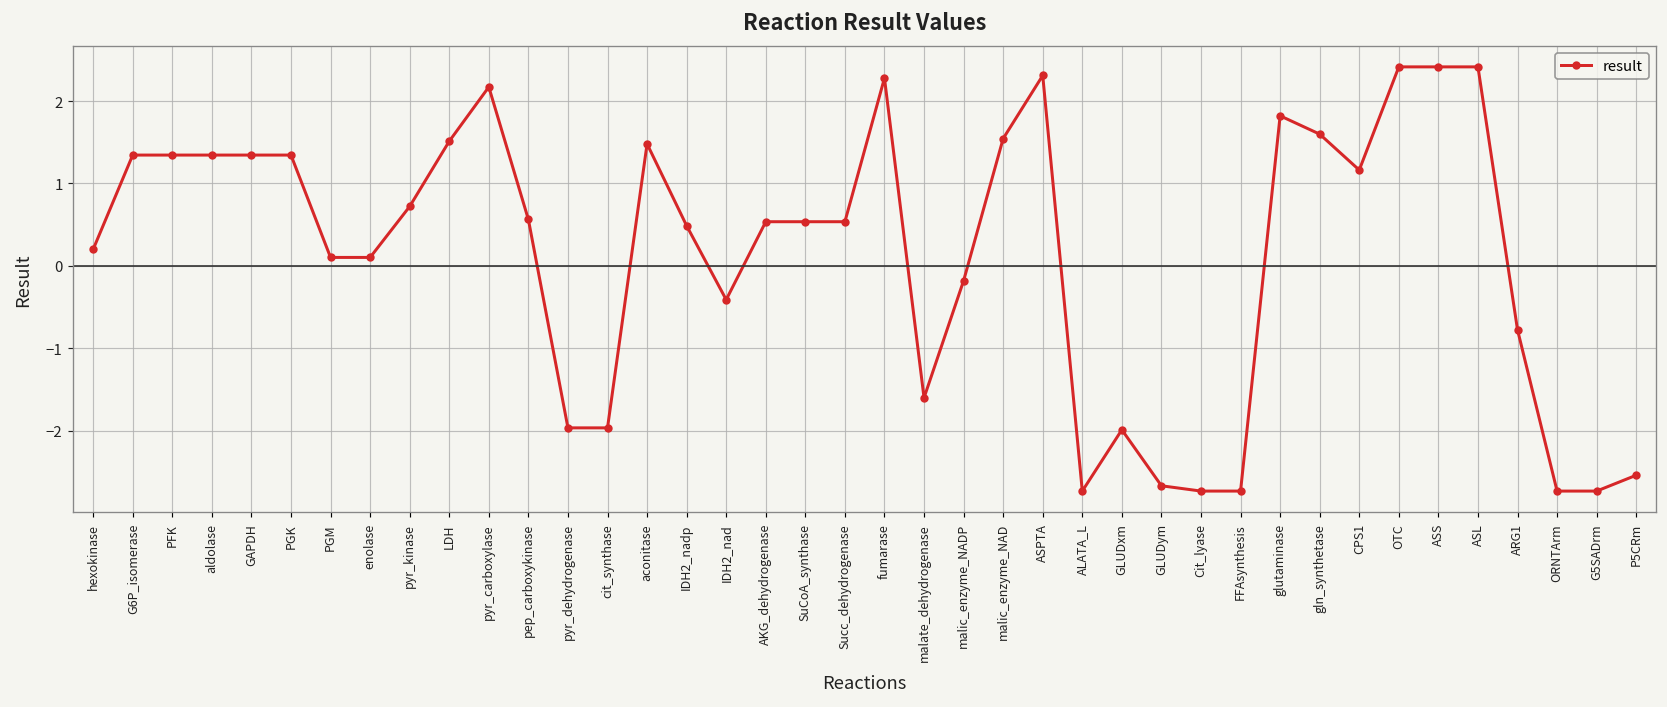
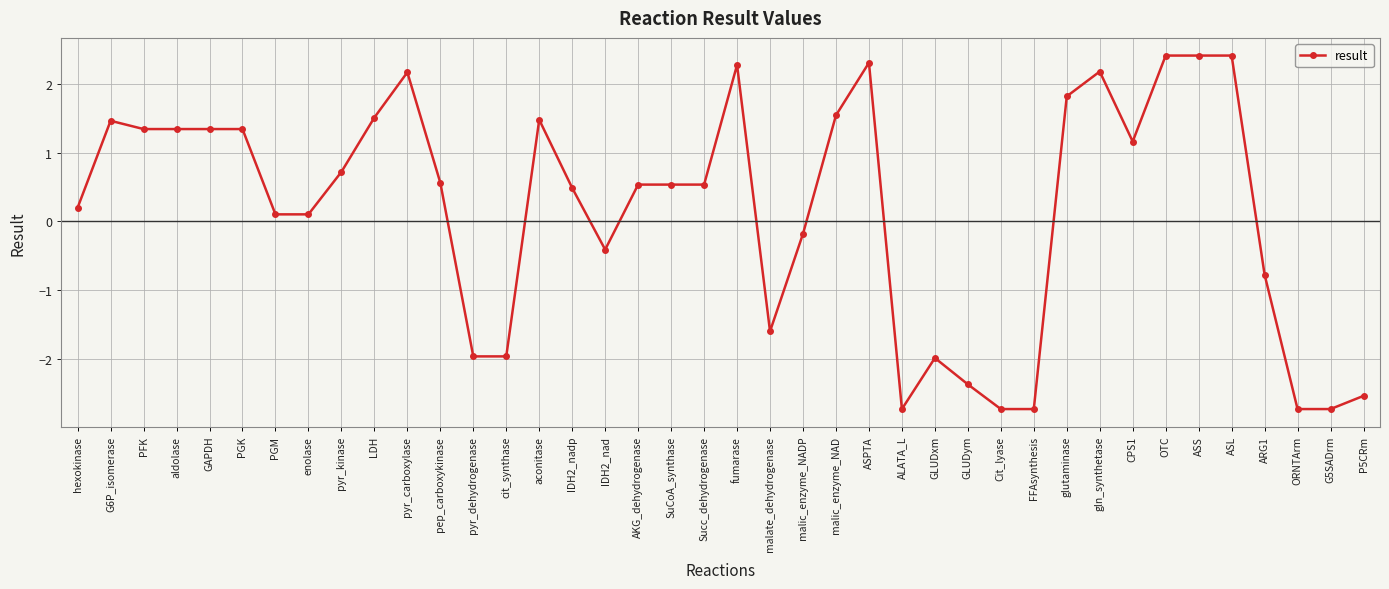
  {
    "hexokinase": 0.2,
-   "G6P_isomerase": 1.3,
+   "G6P_isomerase": 1.5,
    "PFK": 1.3,
    "aldolase": 1.3,
    "GAPDH": 1.3,
    "PGK": 1.3,
    "PGM": 0.1,
    "enolase": 0.1,
    "pyr_kinase": 0.7,
    "LDH": 1.5,
    "pyr_carboxylase": 2.2,
    "pep_carboxykinase": 0.6,
    "pyr_dehydrogenase": -2.0,
    "cit_synthase": -2.0,
    "aconitase": 1.5,
    "IDH2_nadp": 0.5,
    "IDH2_nad": -0.4,
    "AKG_dehydrogenase": 0.5,
    "SuCoA_synthase": 0.5,
    "Succ_dehydrogenase": 0.5,
    "fumarase": 2.3,
    "malate_dehydrogenase": -1.6,
    "malic_enzyme_NADP": -0.2,
    "malic_enzyme_NAD": 1.5,
    "ASPTA": 2.3,
    "ALATA_L": -2.7,
    "GLUDxm": -2.0,
-   "GLUDym": -2.7,
+   "GLUDym": -2.4,
    "Cit_lyase": -2.7,
    "FFAsynthesis": -2.7,
    "glutaminase": 1.8,
-   "gln_synthetase": 1.6,
+   "gln_synthetase": 2.2,
    "CPS1": 1.2,
    "OTC": 2.4,
    "ASS": 2.4,
    "ASL": 2.4,
    "ARG1": -0.8,
    "ORNTArm": -2.7,
    "G5SADrm": -2.7,
    "P5CRm": -2.5
  }
